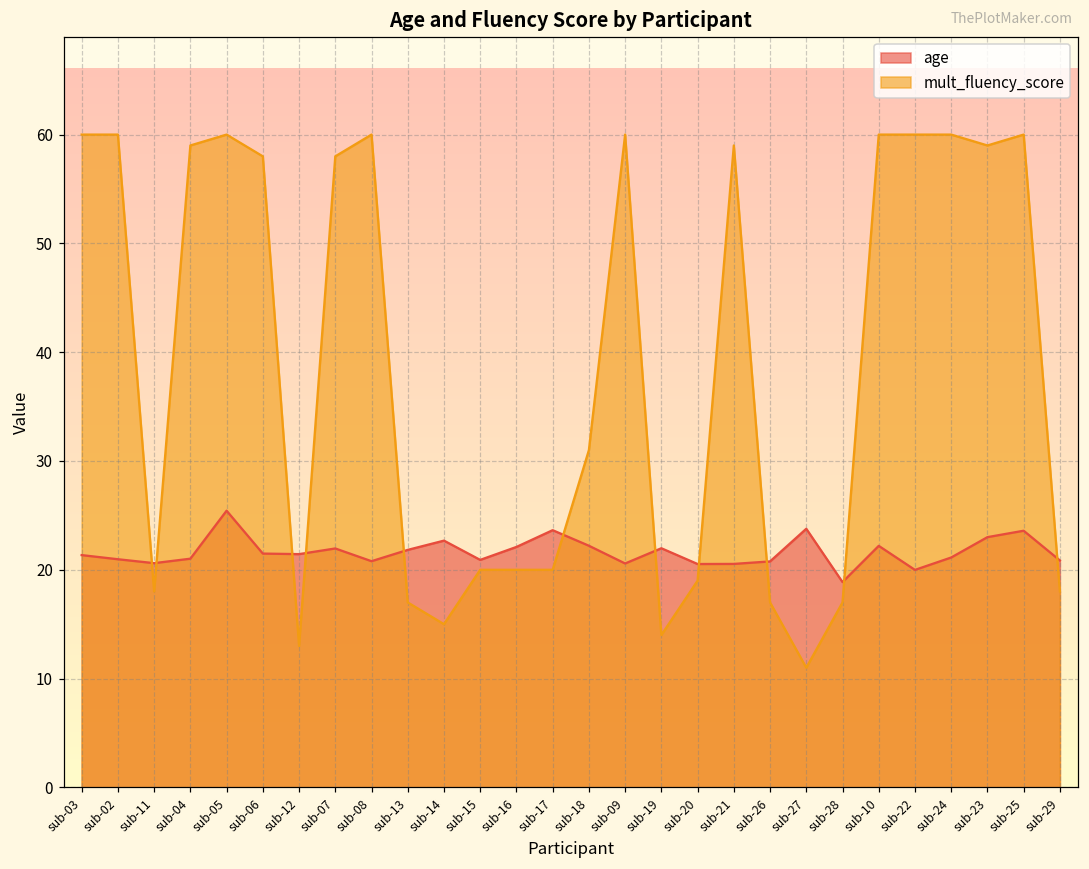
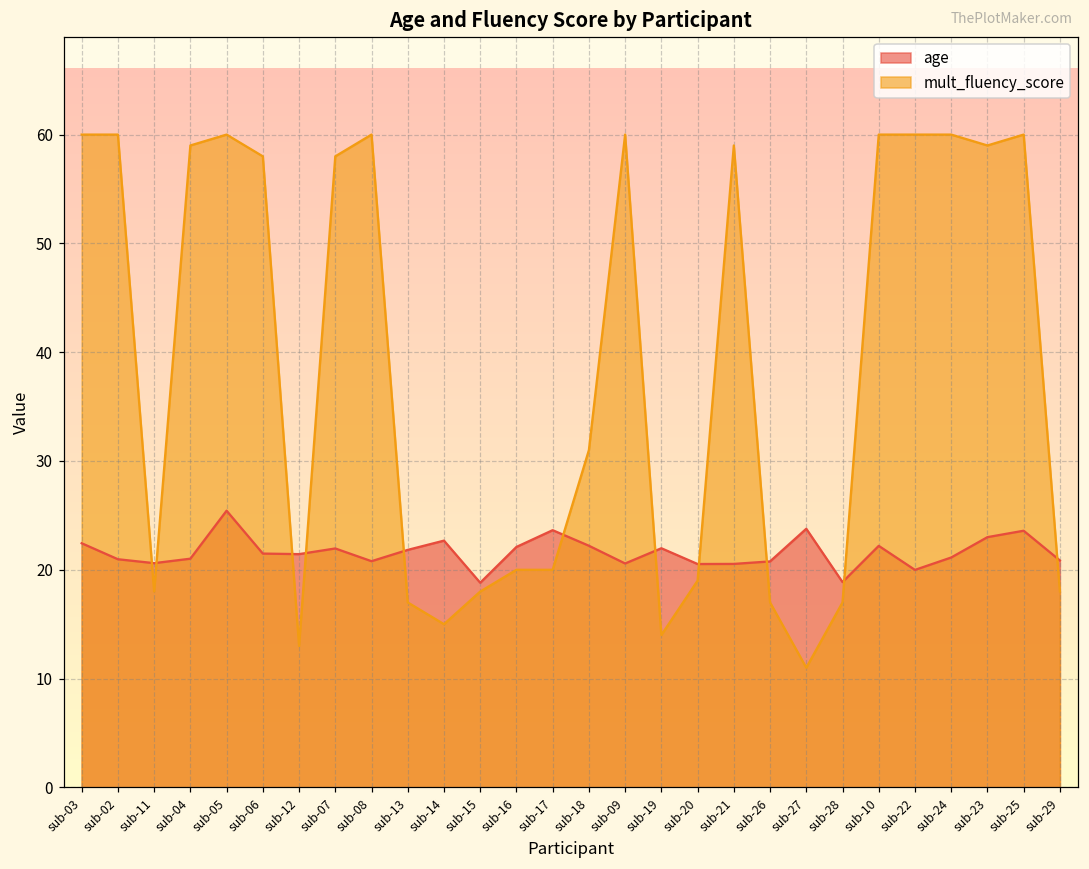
  {
    "age": {
-     "sub-03": 21,
+     "sub-03": 22,
      "sub-02": 21,
      "sub-11": 21,
      "sub-04": 21,
      "sub-05": 25,
      "sub-06": 21,
      "sub-12": 21,
      "sub-07": 22,
      "sub-08": 21,
      "sub-13": 22,
      "sub-14": 23,
-     "sub-15": 21,
+     "sub-15": 19,
      "sub-16": 22,
      "sub-17": 24,
      "sub-18": 22,
      "sub-09": 21,
      "sub-19": 22,
      "sub-20": 21,
      "sub-21": 21,
      "sub-26": 21,
      "sub-27": 24,
      "sub-28": 19,
      "sub-10": 22,
      "sub-22": 20,
      "sub-24": 21,
      "sub-23": 23,
      "sub-25": 24,
      "sub-29": 21
    },
    "mult_fluency_score": {
      "sub-03": 60,
      "sub-02": 60,
      "sub-11": 18,
      "sub-04": 59,
      "sub-05": 60,
      "sub-06": 58,
      "sub-12": 13,
      "sub-07": 58,
      "sub-08": 60,
      "sub-13": 17,
      "sub-14": 15,
-     "sub-15": 20,
+     "sub-15": 18,
      "sub-16": 20,
      "sub-17": 20,
      "sub-18": 31,
      "sub-09": 60,
      "sub-19": 14,
      "sub-20": 19,
      "sub-21": 59,
      "sub-26": 17,
      "sub-27": 11,
      "sub-28": 17,
      "sub-10": 60,
      "sub-22": 60,
      "sub-24": 60,
      "sub-23": 59,
      "sub-25": 60,
      "sub-29": 18
    }
  }
